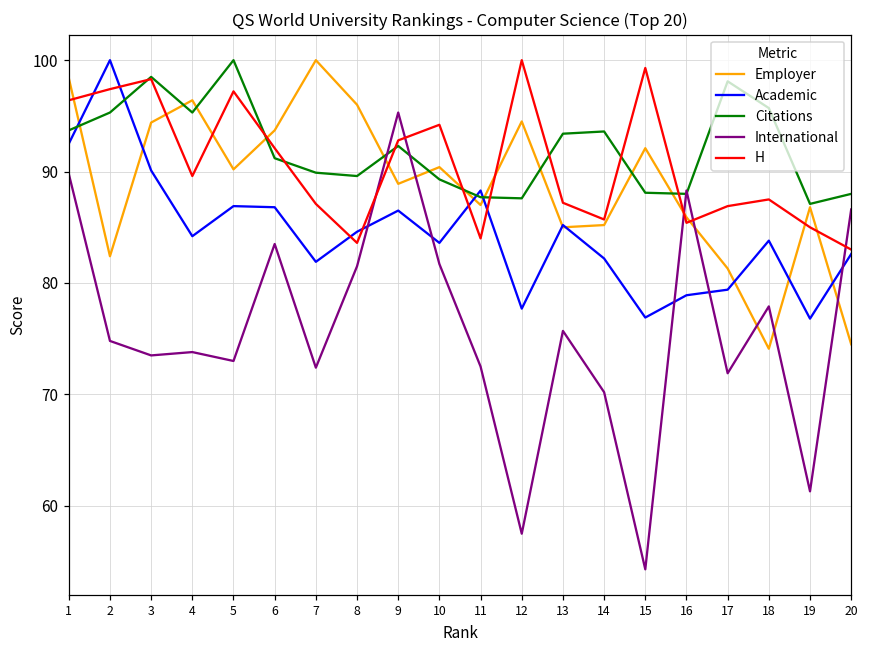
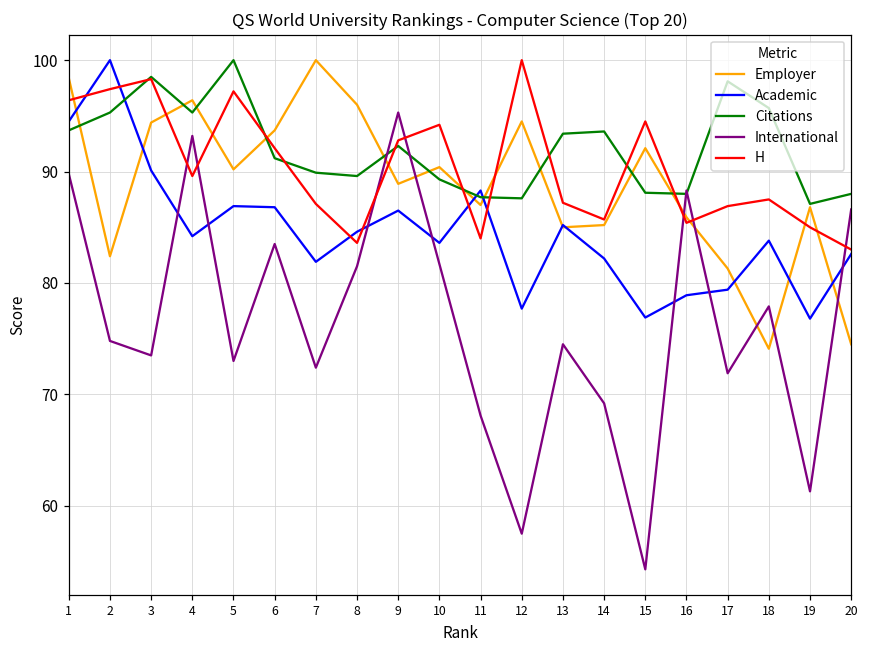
  {
    "Employer": {
      "1": 98.4,
      "2": 82.4,
      "3": 94.4,
      "4": 96.4,
      "5": 90.2,
      "6": 93.7,
      "7": 100.0,
      "8": 96.0,
      "9": 88.9,
      "10": 90.4,
      "11": 87.0,
      "12": 94.5,
      "14": 85.2,
      "15": 92.1,
      "16": 85.9,
      "17": 81.3,
      "18": 74.1,
      "19": 86.8,
      "20": 74.5
    },
    "Academic": {
-     "1": 92.5,
+     "1": 94.5,
      "2": 100.0,
      "3": 90.1,
      "4": 84.2,
      "5": 86.9,
      "6": 86.8,
      "7": 81.9,
      "8": 84.6,
      "9": 86.5,
      "10": 83.6,
      "11": 88.3,
      "12": 77.7,
      "14": 82.2,
      "15": 76.9,
      "16": 78.9,
      "17": 79.4,
      "18": 83.8,
      "19": 76.8,
      "20": 82.6
    },
    "Citations": {
      "1": 93.7,
      "2": 95.3,
      "4": 95.3,
      "5": 100.0,
      "6": 91.2,
      "7": 89.9,
      "8": 89.6,
      "9": 92.3,
      "10": 89.3,
      "11": 87.7,
      "12": 87.6,
      "13": 93.4,
      "14": 93.6,
      "15": 88.1,
      "16": 88.0,
      "19": 87.1,
      "20": 88.0
    },
    "International": {
      "1": 89.8,
      "2": 74.8,
      "3": 73.5,
-     "4": 73.8,
+     "4": 93.2,
      "5": 73.0,
      "6": 83.5,
      "7": 72.4,
      "8": 81.5,
      "9": 95.3,
      "10": 81.7,
-     "11": 72.5,
+     "11": 68.1,
      "12": 57.5,
-     "13": 75.7,
-     "14": 70.2,
+     "13": 74.5,
+     "14": 69.2,
      "15": 54.3,
      "16": 88.3,
      "17": 71.9,
      "18": 77.9,
      "19": 61.3,
      "20": 86.6
    },
    "H": {
      "1": 96.4,
      "2": 97.4,
      "4": 89.6,
      "5": 97.2,
      "6": 92.1,
      "7": 87.1,
      "8": 83.6,
      "9": 92.8,
      "10": 94.2,
      "11": 84.0,
      "12": 100.0,
      "13": 87.2,
      "14": 85.7,
-     "15": 99.3,
+     "15": 94.5,
      "16": 85.4,
      "17": 86.9,
      "18": 87.5,
      "19": 85.0,
      "20": 83.0
    }
  }
